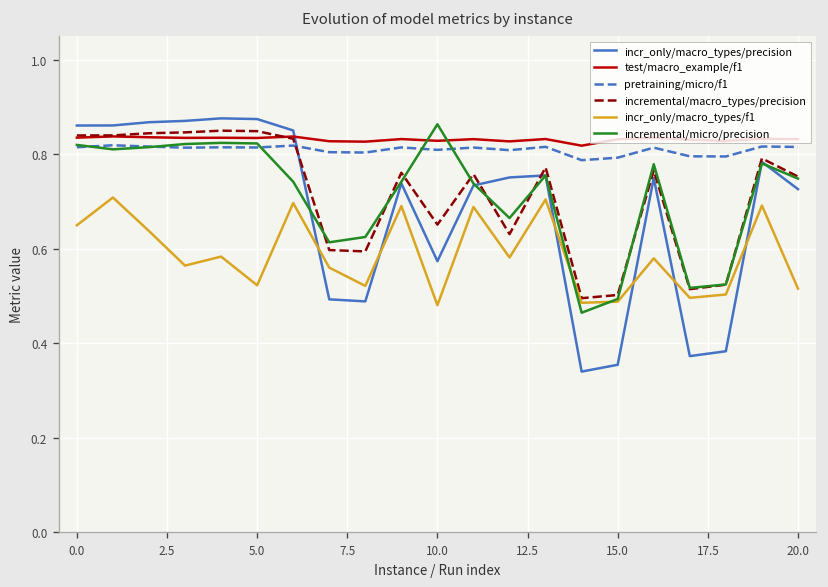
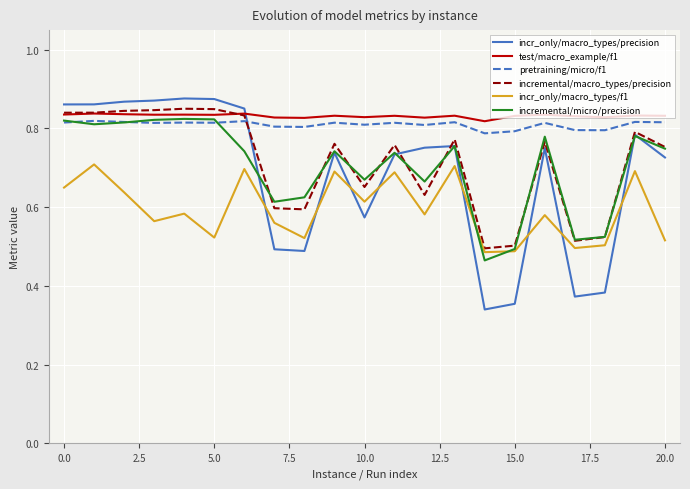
  {
    "incr_only/macro_types/f1": {
      "0.0": 0.65,
      "5.0": 0.52,
-     "10.0": 0.48,
+     "10.0": 0.61,
      "20.0": 0.52
    },
    "incremental/micro/precision": {
      "5.0": 0.82,
-     "10.0": 0.86
+     "10.0": 0.67
    }
  }
